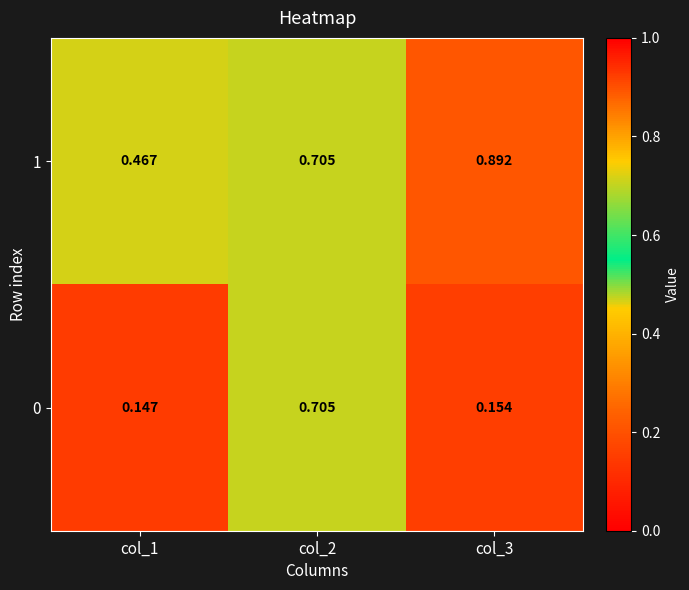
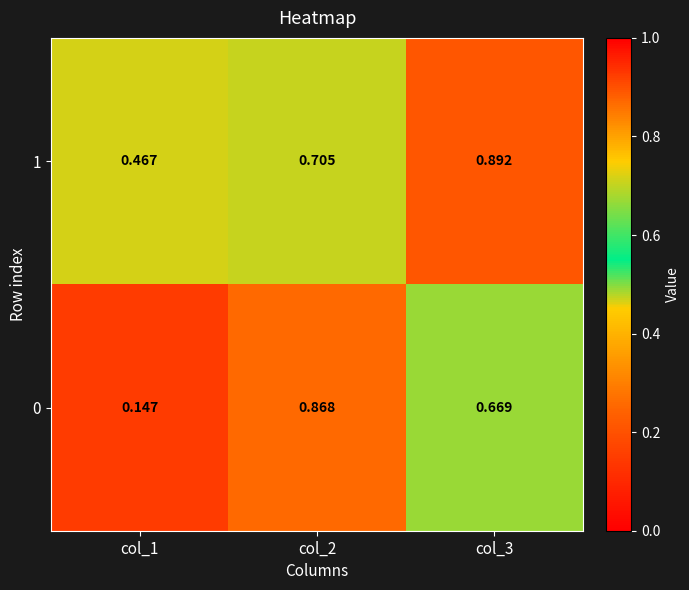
  {
    "1": {
      "col_1": 0.467,
      "col_2": 0.705,
      "col_3": 0.892
    },
    "0": {
      "col_1": 0.147,
-     "col_2": 0.705,
-     "col_3": 0.154
+     "col_2": 0.868,
+     "col_3": 0.669
    }
  }
